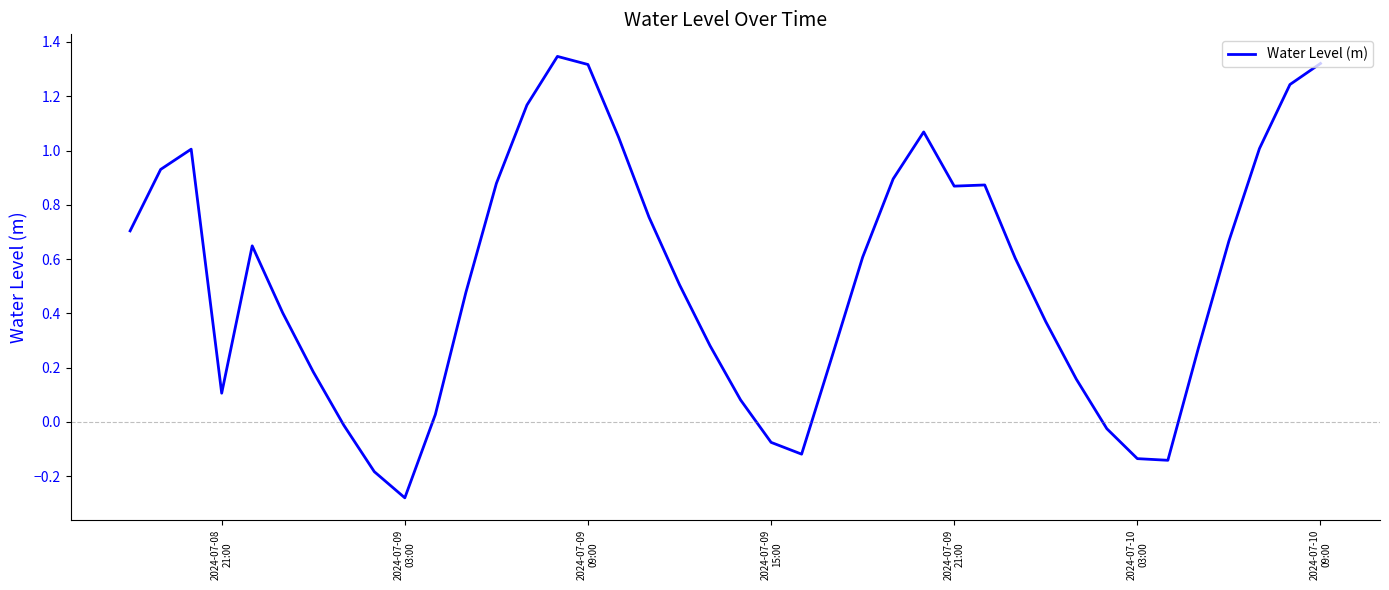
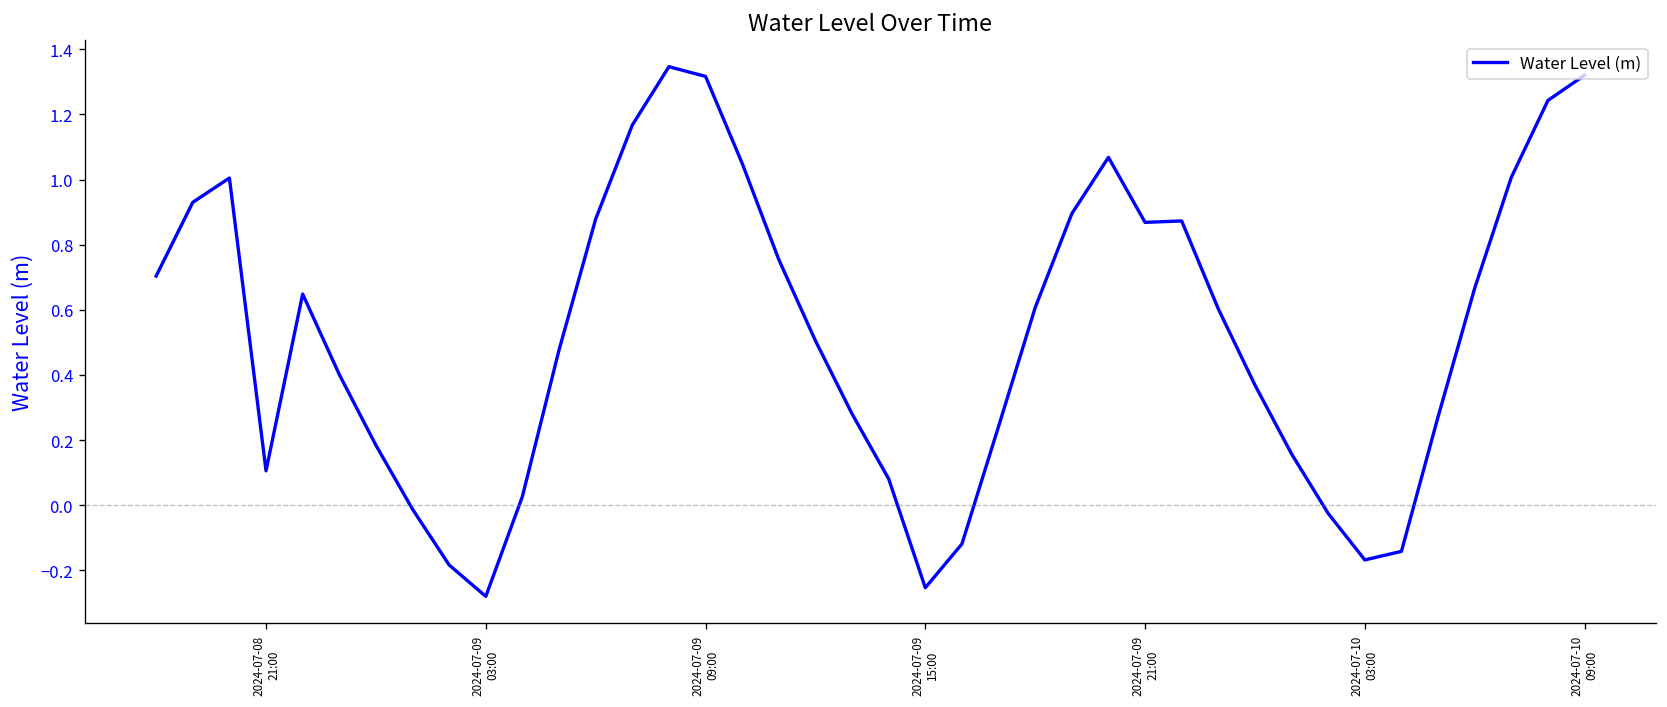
  {
    "2024-07-08 21:00": 0.11,
    "2024-07-09 03:00": -0.28,
    "2024-07-09 09:00": 1.32,
-   "2024-07-09 15:00": -0.08,
+   "2024-07-09 15:00": -0.25,
    "2024-07-09 21:00": 0.87,
-   "2024-07-10 03:00": -0.14
+   "2024-07-10 03:00": -0.17
  }
